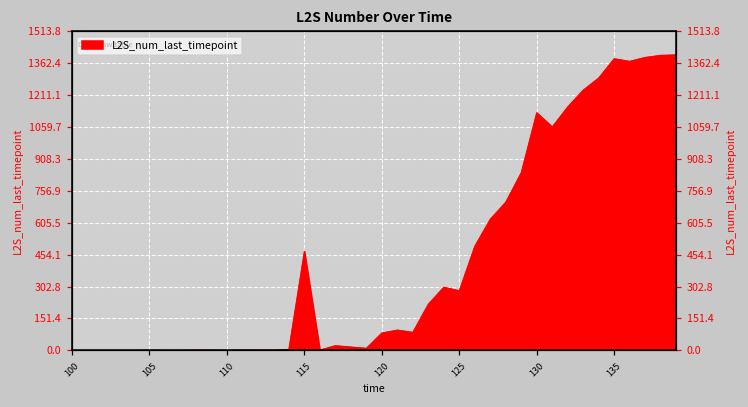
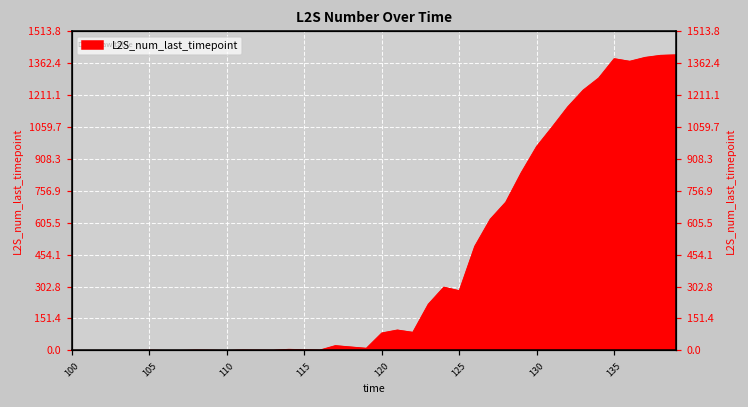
  {
    "100": 0,
    "105": 0,
    "110": 0,
-   "115": 470,
+   "115": 0,
    "120": 80,
    "125": 280,
-   "130": 1130,
+   "130": 970,
    "135": 1380
  }
